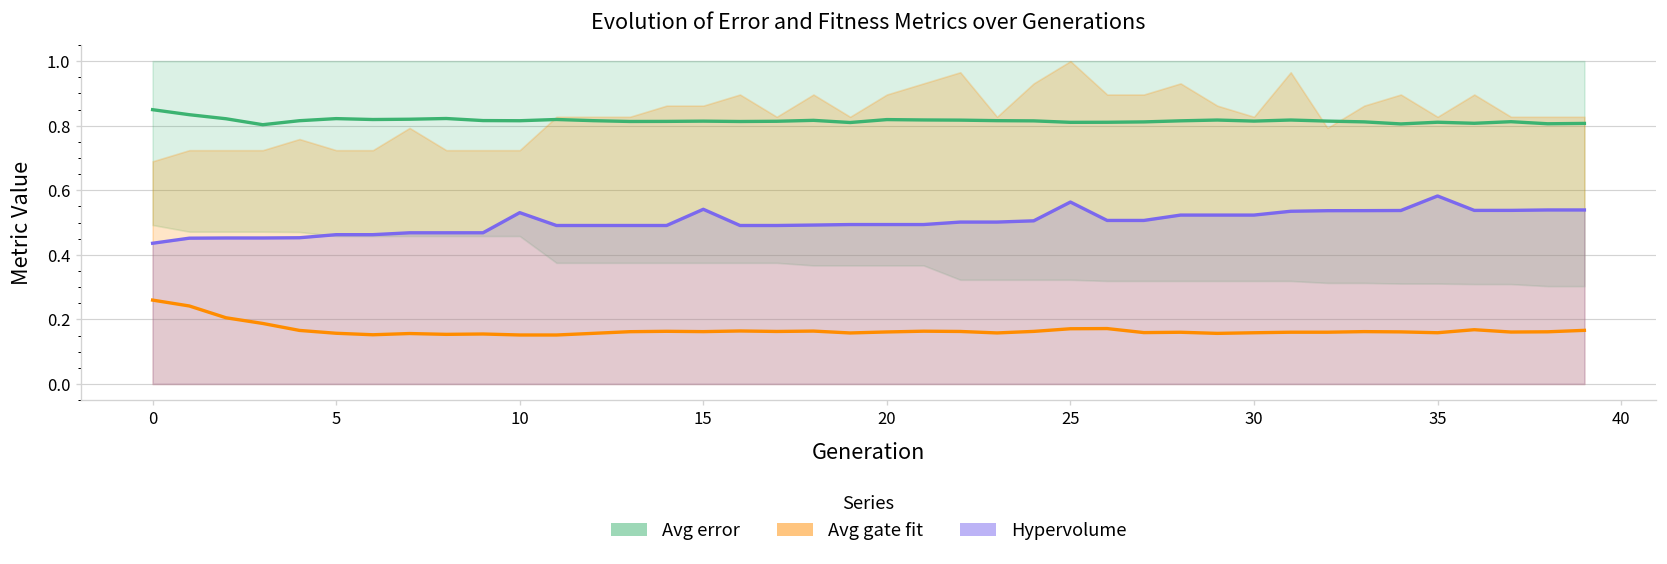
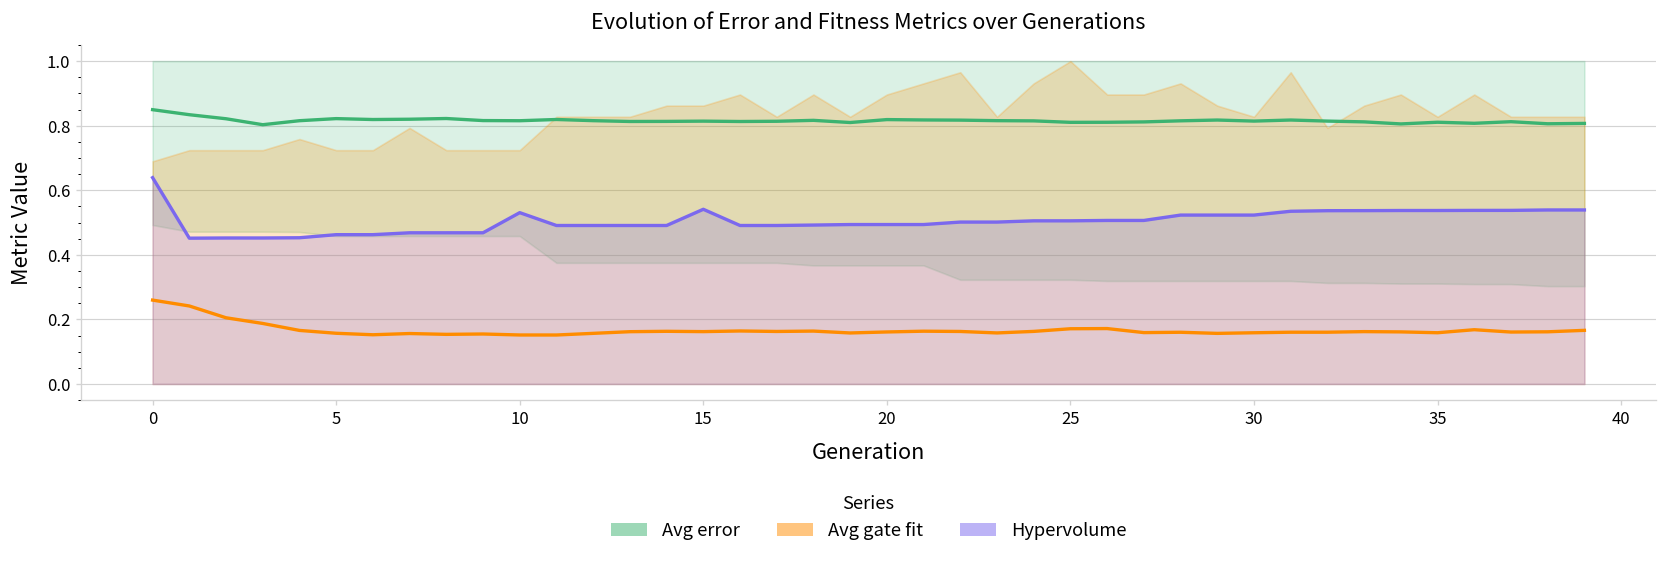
  {
    "Hypervolume": {
-     "0": 0.44,
+     "0": 0.64,
      "5": 0.46,
      "10": 0.53,
      "15": 0.54,
      "20": 0.49,
-     "25": 0.56,
+     "25": 0.51,
      "30": 0.52,
-     "35": 0.58
+     "35": 0.54
    }
  }
